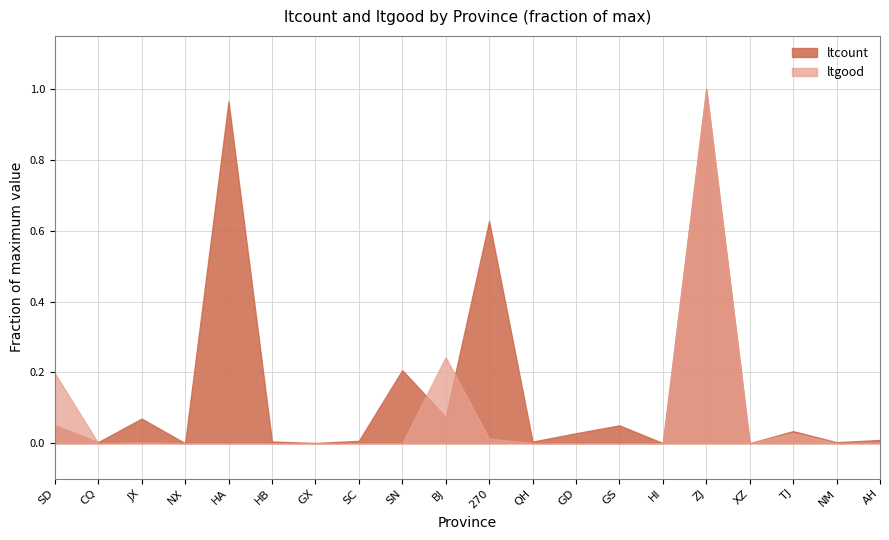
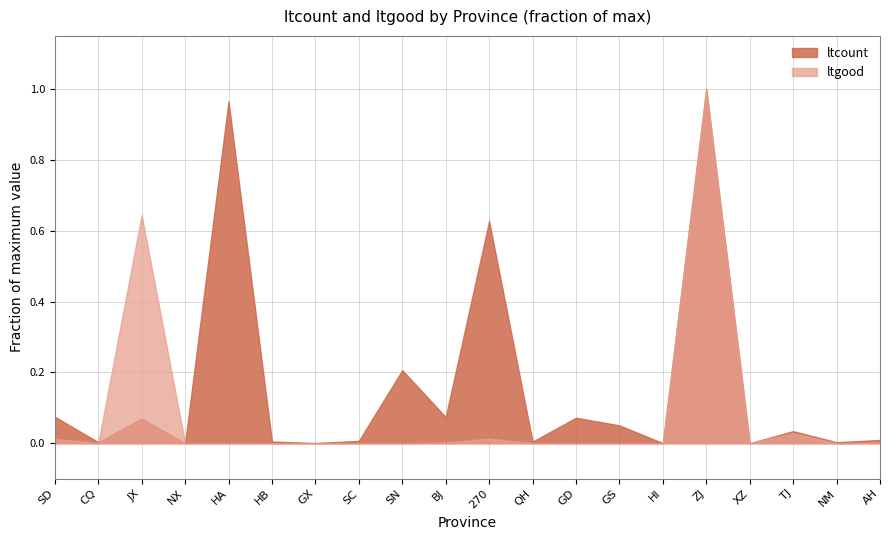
  {
    "ltcount": {
-     "SD": 0.05,
+     "SD": 0.07,
      "JX": 0.07,
      "HA": 0.96,
      "SN": 0.21,
      "BJ": 0.07,
      "270": 0.63,
-     "GD": 0.03,
+     "GD": 0.07,
      "GS": 0.05
    },
    "ltgood": {
-     "SD": 0.20,
-     "JX": 0.00,
-     "BJ": 0.24,
+     "SD": 0.01,
+     "JX": 0.64,
+     "BJ": 0.00,
      "270": 0.01,
      "GS": 0.00
    }
  }
